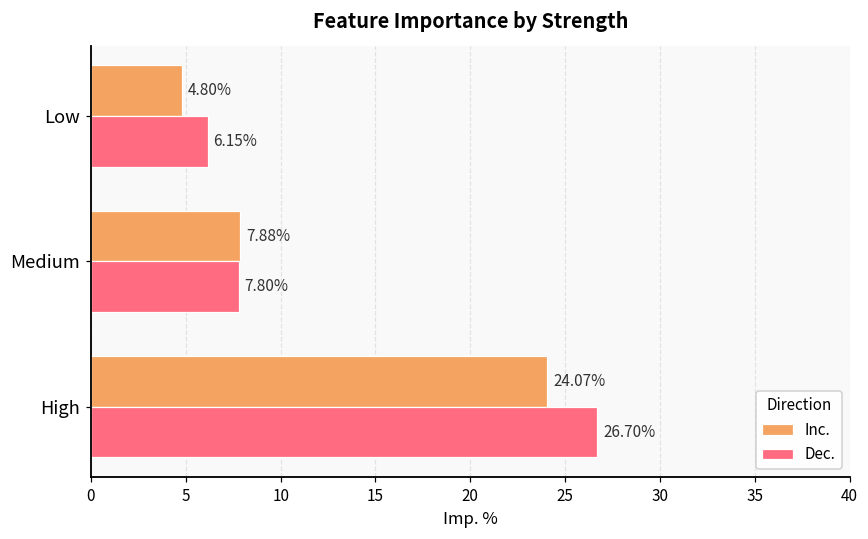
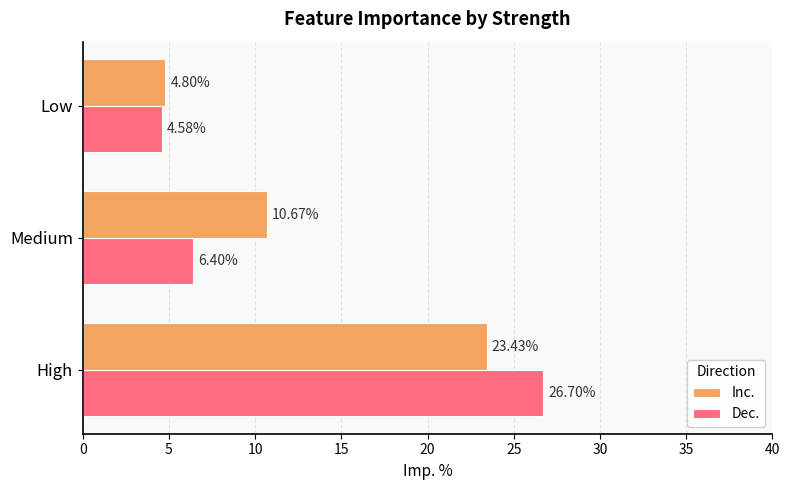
  {
    "Inc.": {
      "Low": "4.80%",
-     "Medium": "7.88%",
-     "High": "24.07%"
+     "Medium": "10.67%",
+     "High": "23.43%"
    },
    "Dec.": {
-     "Low": "6.15%",
-     "Medium": "7.80%",
+     "Low": "4.58%",
+     "Medium": "6.40%",
      "High": "26.70%"
    }
  }
